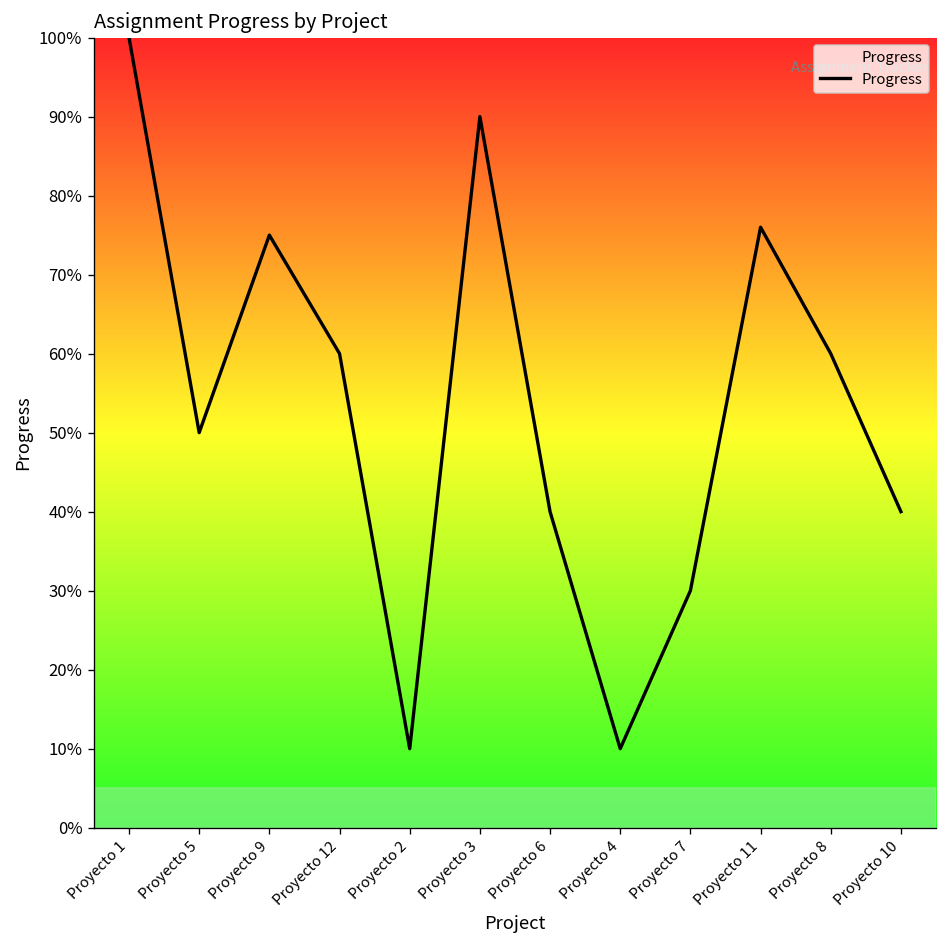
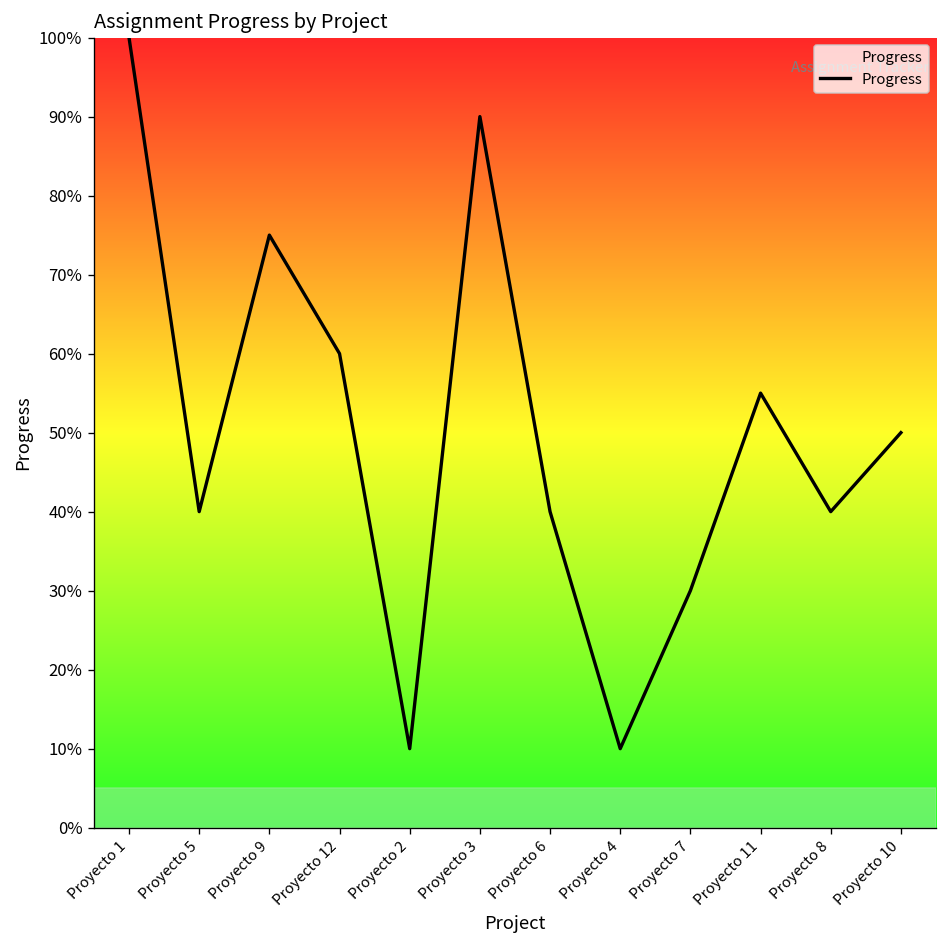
  {
    "Proyecto 1": "100%",
-   "Proyecto 5": "50%",
+   "Proyecto 5": "40%",
    "Proyecto 9": "75%",
    "Proyecto 12": "60%",
    "Proyecto 2": "10%",
    "Proyecto 3": "90%",
    "Proyecto 6": "40%",
    "Proyecto 4": "10%",
    "Proyecto 7": "30%",
-   "Proyecto 11": "76%",
-   "Proyecto 8": "60%",
-   "Proyecto 10": "40%"
+   "Proyecto 11": "55%",
+   "Proyecto 8": "40%",
+   "Proyecto 10": "50%"
  }
